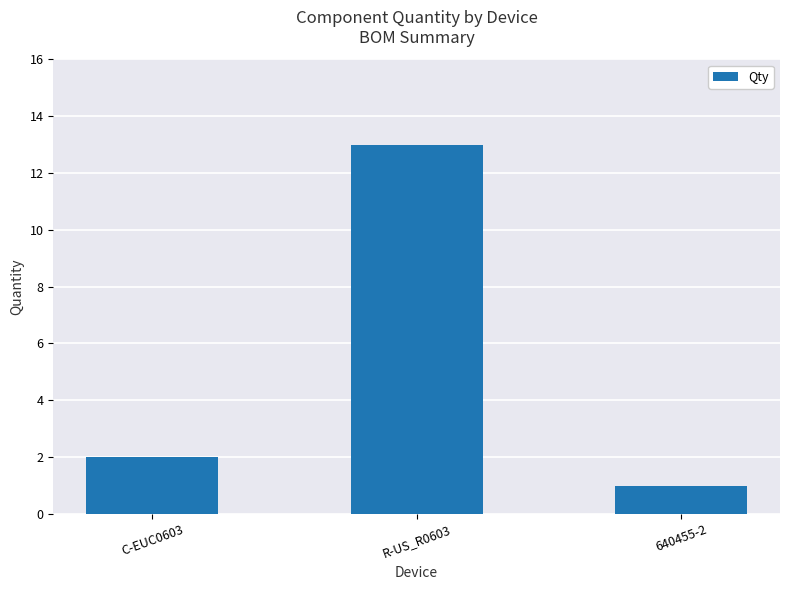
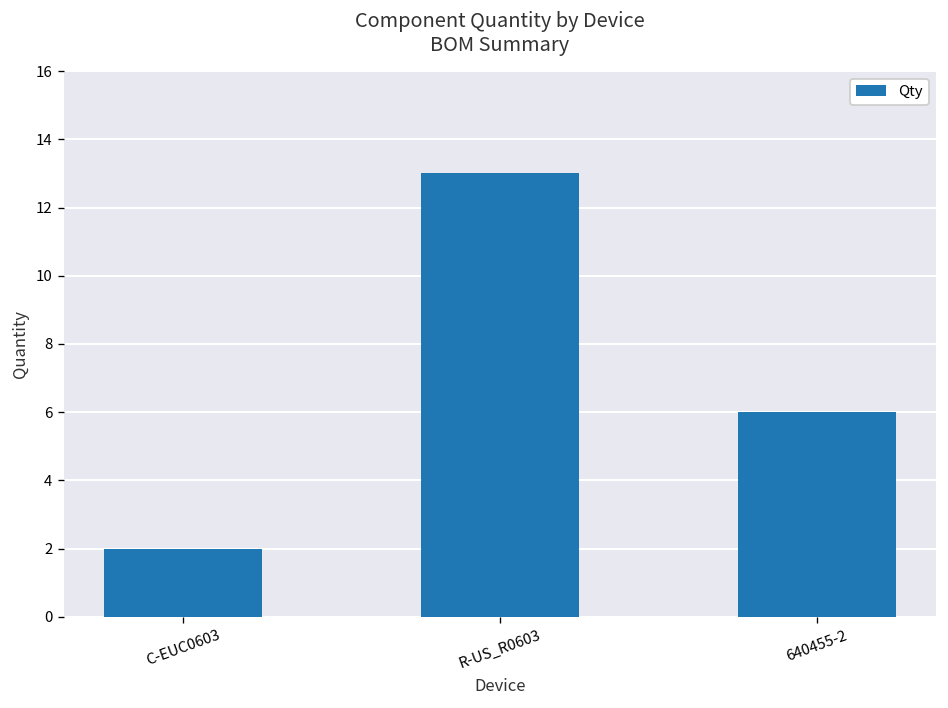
  {
    "C-EUC0603": 2,
    "R-US_R0603": 13,
-   "640455-2": 1
+   "640455-2": 6
  }
